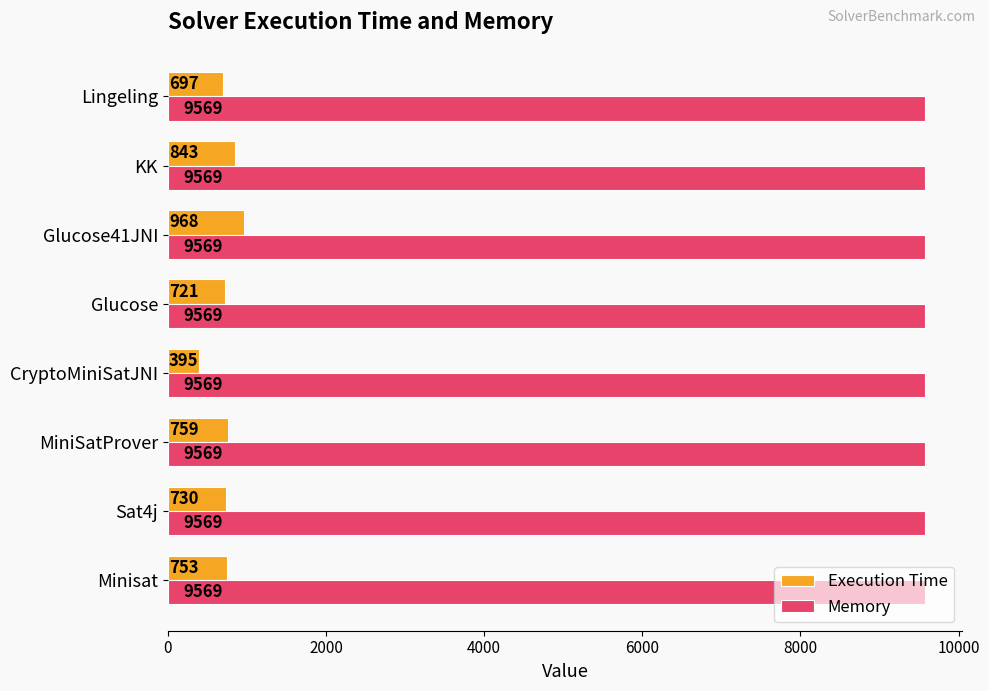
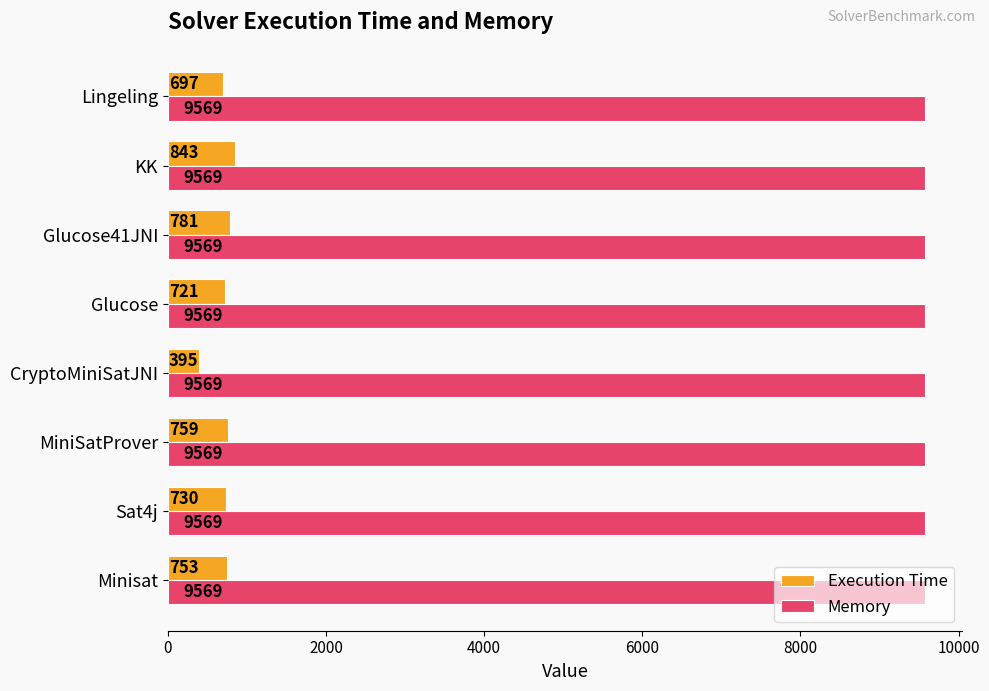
  {
    "Execution Time": {
      "Lingeling": 697,
      "KK": 843,
-     "Glucose41JNI": 968,
+     "Glucose41JNI": 781,
      "Glucose": 721,
      "CryptoMiniSatJNI": 395,
      "MiniSatProver": 759,
      "Sat4j": 730,
      "Minisat": 753
    },
    "Memory": {
      "Lingeling": 9569,
      "KK": 9569,
      "Glucose41JNI": 9569,
      "Glucose": 9569,
      "CryptoMiniSatJNI": 9569,
      "MiniSatProver": 9569,
      "Sat4j": 9569
    }
  }
